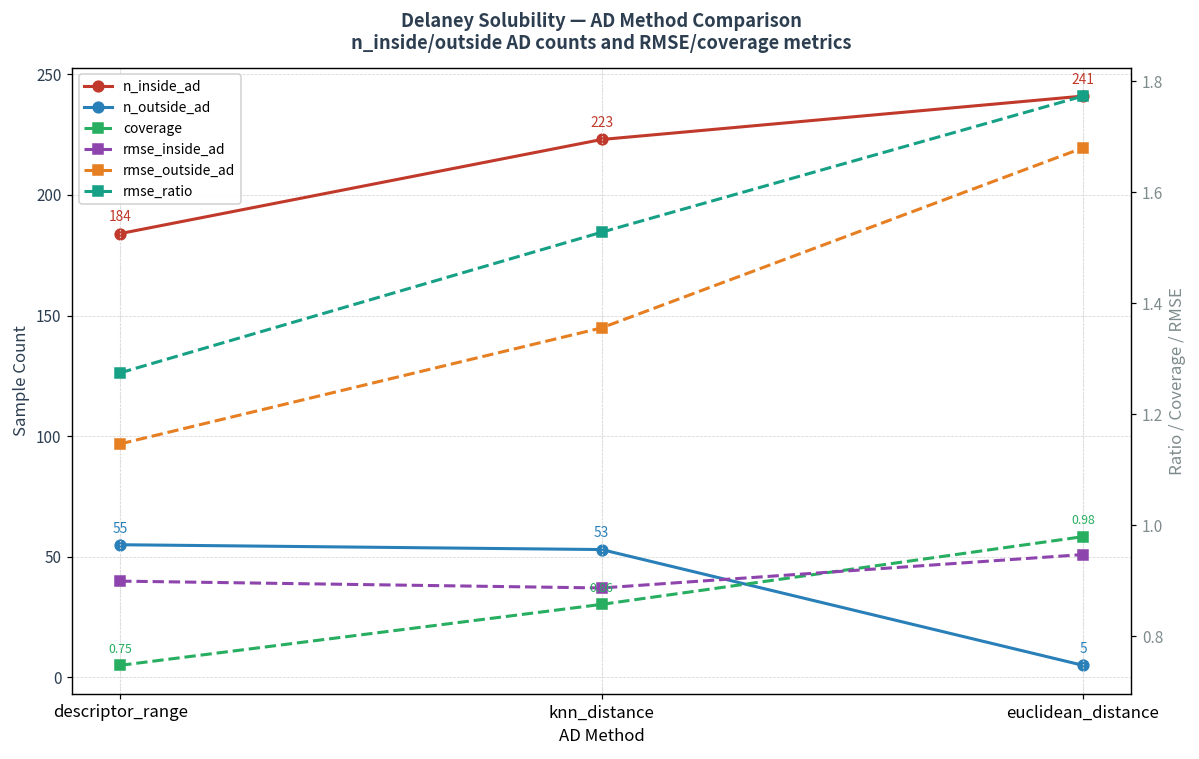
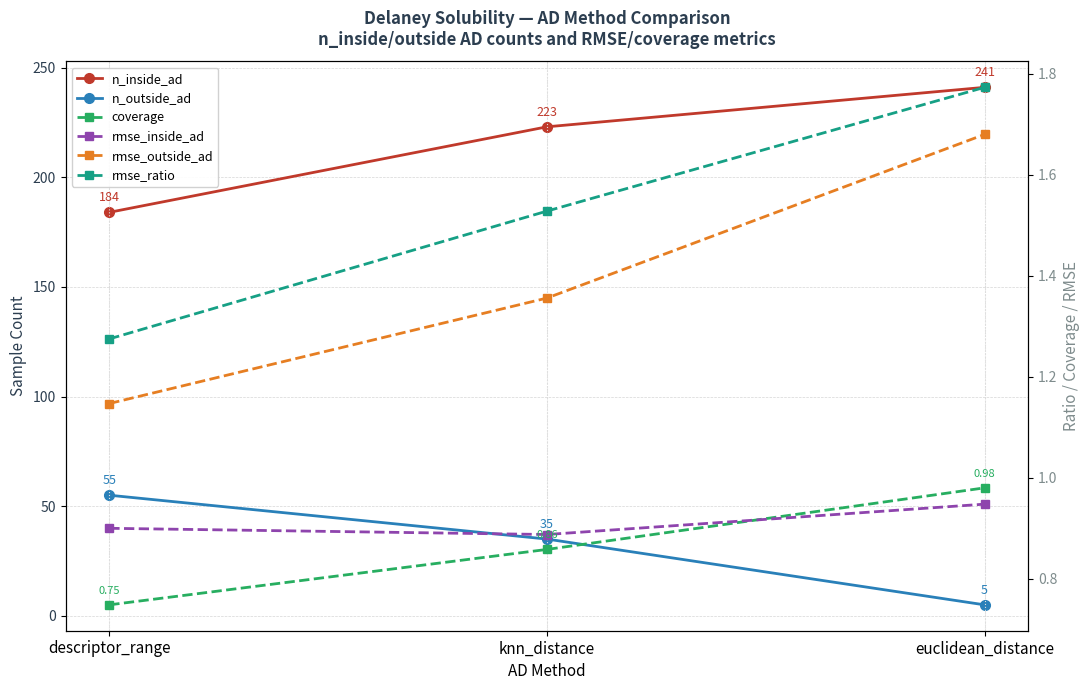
  {
    "n_inside_ad": {
      "descriptor_range": 184,
      "knn_distance": 223,
      "euclidean_distance": 241
    },
    "n_outside_ad": {
      "descriptor_range": 55,
-     "knn_distance": 53,
+     "knn_distance": 35,
      "euclidean_distance": 5
    }
  }
